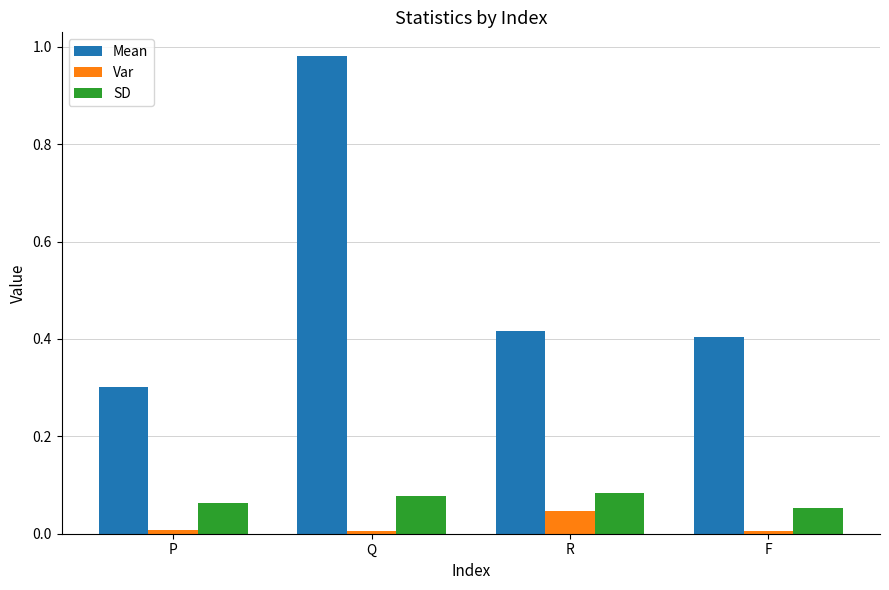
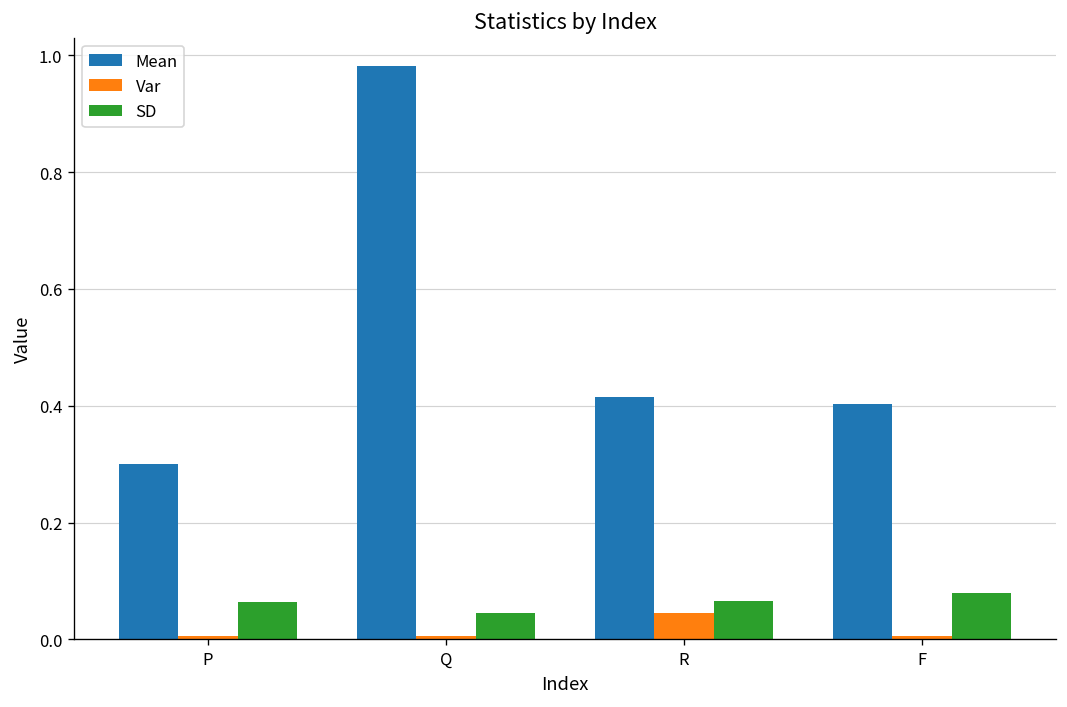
  {
    "Mean": {
      "P": 0.30,
      "Q": 0.98,
      "R": 0.42,
      "F": 0.40
    },
    "Var": {
      "P": 0.01,
      "Q": 0.01,
      "R": 0.05,
      "F": 0.01
    },
    "SD": {
      "P": 0.06,
-     "Q": 0.08,
-     "R": 0.08,
-     "F": 0.05
+     "Q": 0.05,
+     "R": 0.07,
+     "F": 0.08
    }
  }
